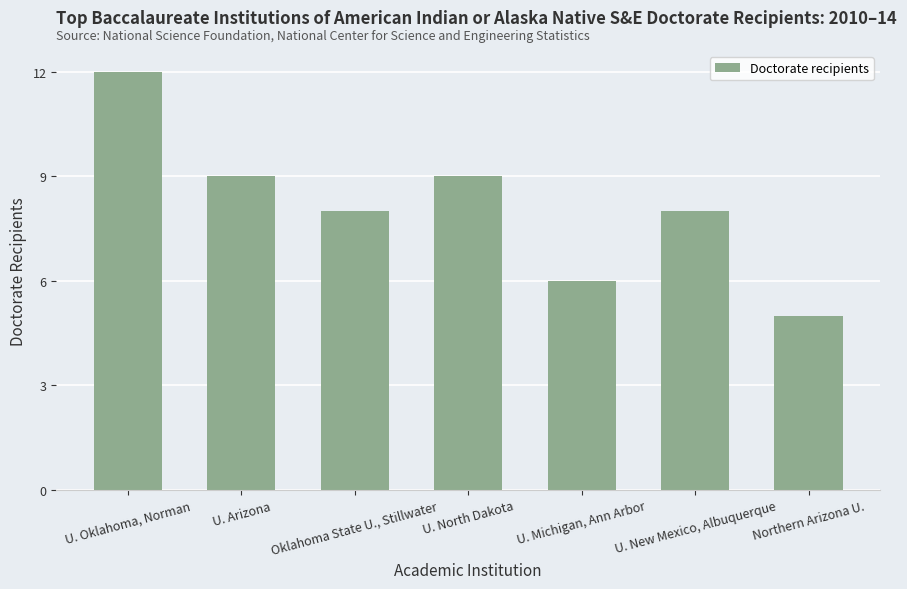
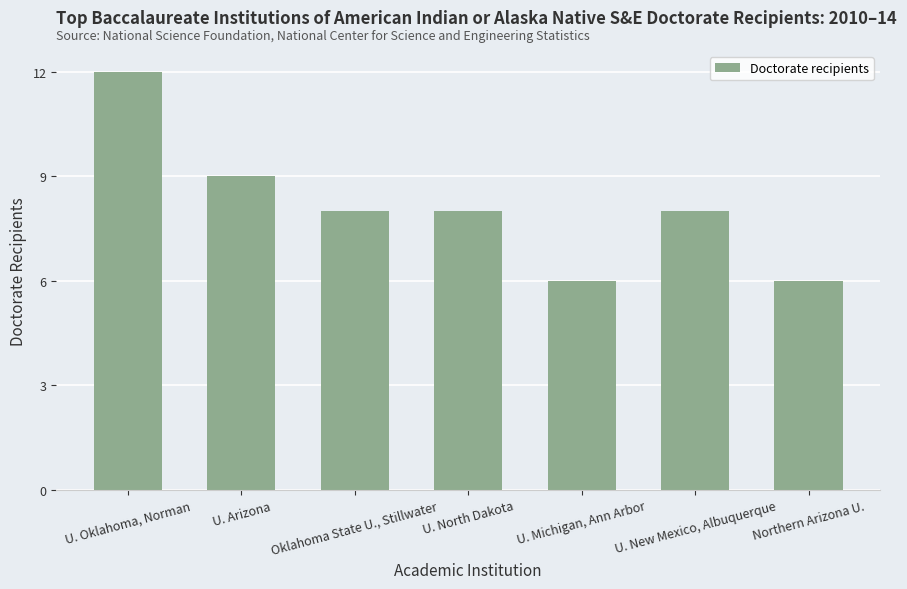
  {
    "U. Oklahoma, Norman": 12,
    "U. Arizona": 9,
    "Oklahoma State U., Stillwater": 8,
-   "U. North Dakota": 9,
+   "U. North Dakota": 8,
    "U. Michigan, Ann Arbor": 6,
    "U. New Mexico, Albuquerque": 8,
-   "Northern Arizona U.": 5
+   "Northern Arizona U.": 6
  }
